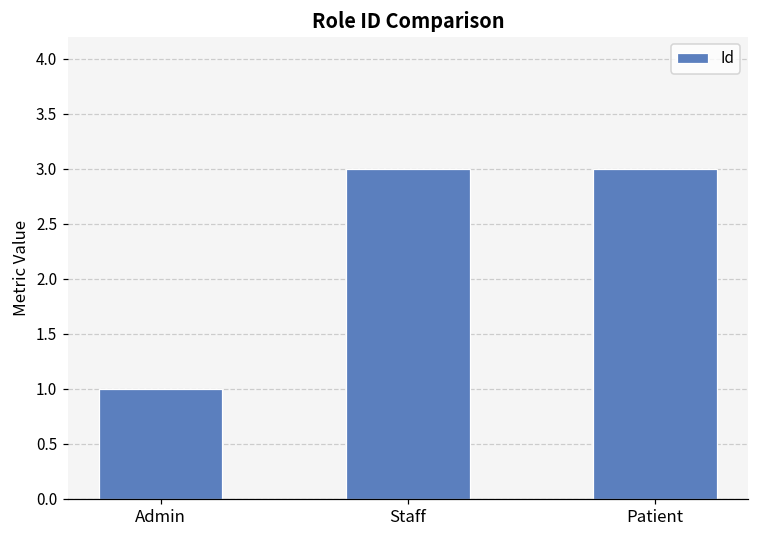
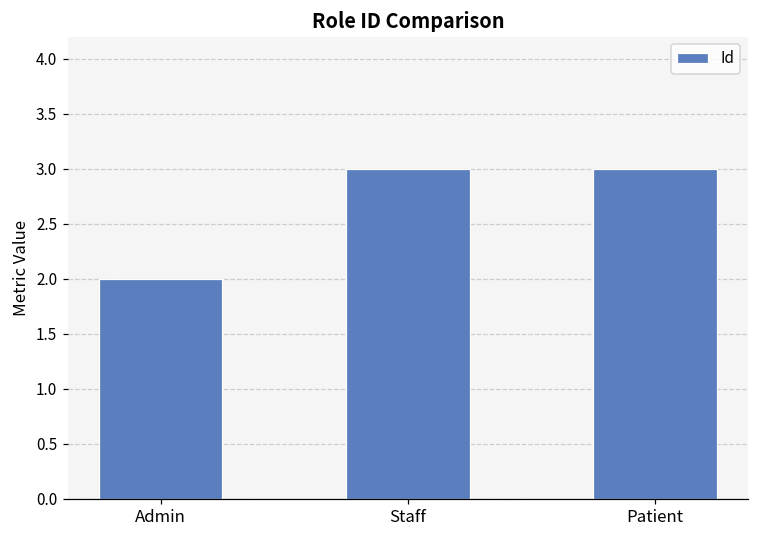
  {
-   "Admin": 1,
+   "Admin": 2,
    "Staff": 3,
    "Patient": 3
  }
